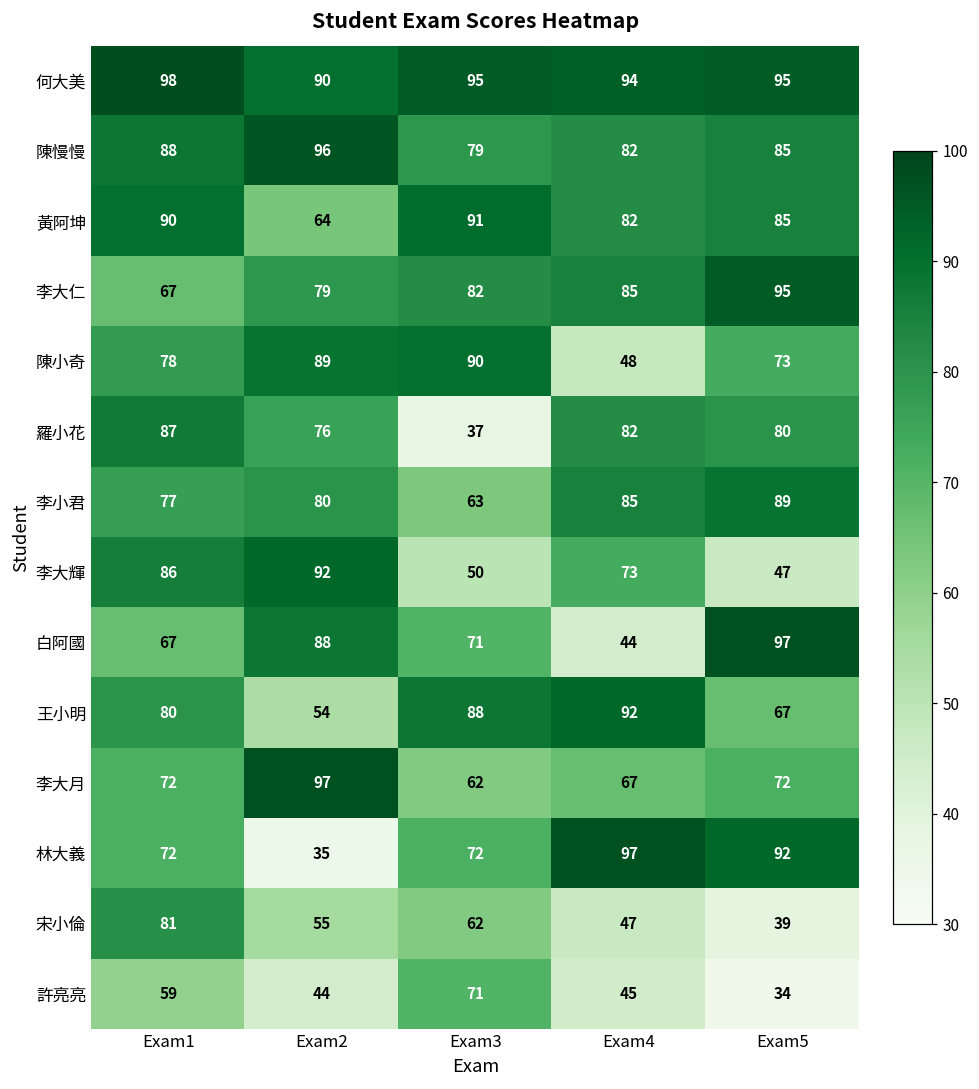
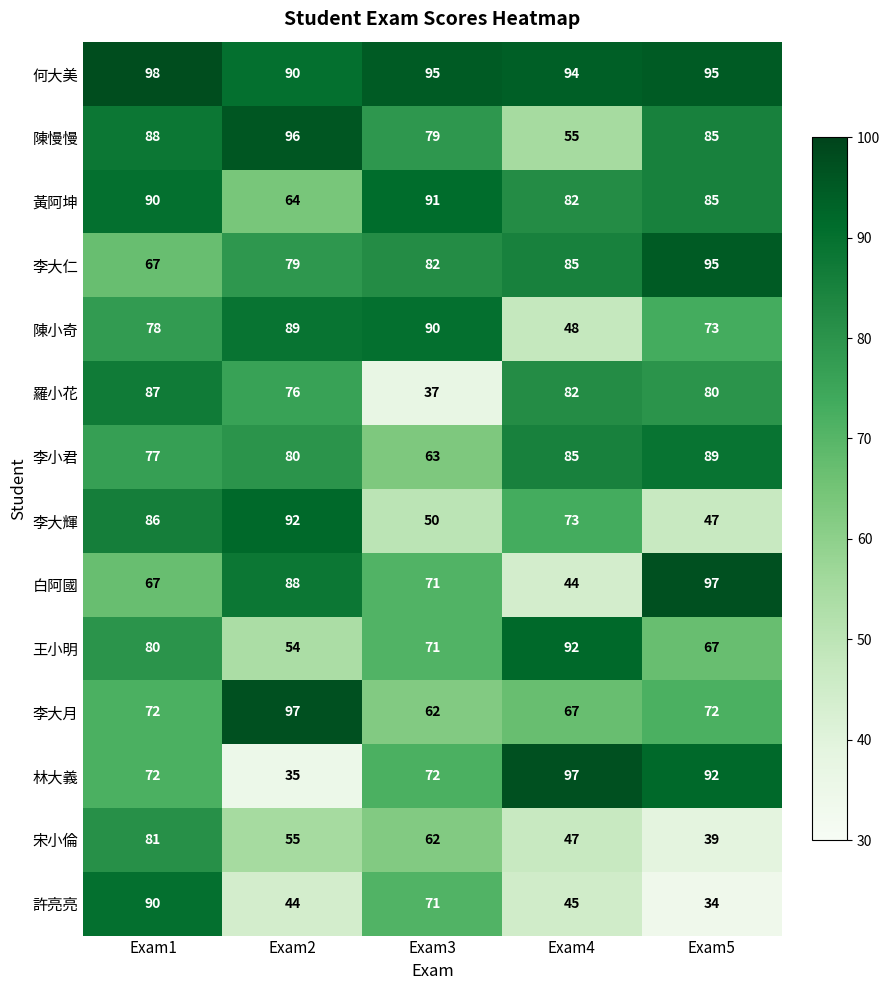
  {
    "何大美": {
      "Exam1": 98,
      "Exam2": 90,
      "Exam3": 95,
      "Exam4": 94,
      "Exam5": 95
    },
    "陳慢慢": {
      "Exam1": 88,
      "Exam2": 96,
      "Exam3": 79,
-     "Exam4": 82,
+     "Exam4": 55,
      "Exam5": 85
    },
    "黃阿坤": {
      "Exam1": 90,
      "Exam2": 64,
      "Exam3": 91,
      "Exam4": 82,
      "Exam5": 85
    },
    "李大仁": {
      "Exam1": 67,
      "Exam2": 79,
      "Exam3": 82,
      "Exam4": 85,
      "Exam5": 95
    },
    "陳小奇": {
      "Exam1": 78,
      "Exam2": 89,
      "Exam3": 90,
      "Exam4": 48,
      "Exam5": 73
    },
    "羅小花": {
      "Exam1": 87,
      "Exam2": 76,
      "Exam3": 37,
      "Exam4": 82,
      "Exam5": 80
    },
    "李小君": {
      "Exam1": 77,
      "Exam2": 80,
      "Exam3": 63,
      "Exam4": 85,
      "Exam5": 89
    },
    "李大輝": {
      "Exam1": 86,
      "Exam2": 92,
      "Exam3": 50,
      "Exam4": 73,
      "Exam5": 47
    },
    "白阿國": {
      "Exam1": 67,
      "Exam2": 88,
      "Exam3": 71,
      "Exam4": 44,
      "Exam5": 97
    },
    "王小明": {
      "Exam1": 80,
      "Exam2": 54,
-     "Exam3": 88,
+     "Exam3": 71,
      "Exam4": 92,
      "Exam5": 67
    },
    "李大月": {
      "Exam1": 72,
      "Exam2": 97,
      "Exam3": 62,
      "Exam4": 67,
      "Exam5": 72
    },
    "林大義": {
      "Exam1": 72,
      "Exam2": 35,
      "Exam3": 72,
      "Exam4": 97,
      "Exam5": 92
    },
    "宋小倫": {
      "Exam1": 81,
      "Exam2": 55,
      "Exam3": 62,
      "Exam4": 47,
      "Exam5": 39
    },
    "許亮亮": {
-     "Exam1": 59,
+     "Exam1": 90,
      "Exam2": 44,
      "Exam3": 71,
      "Exam4": 45,
      "Exam5": 34
    }
  }
